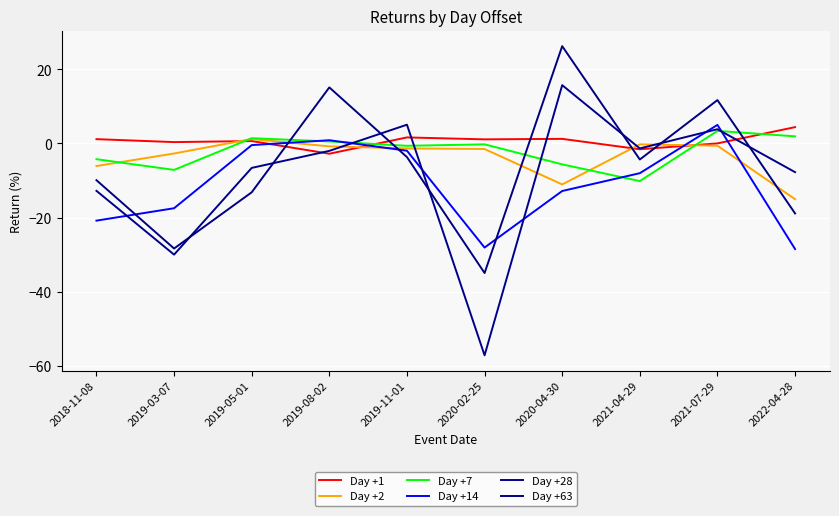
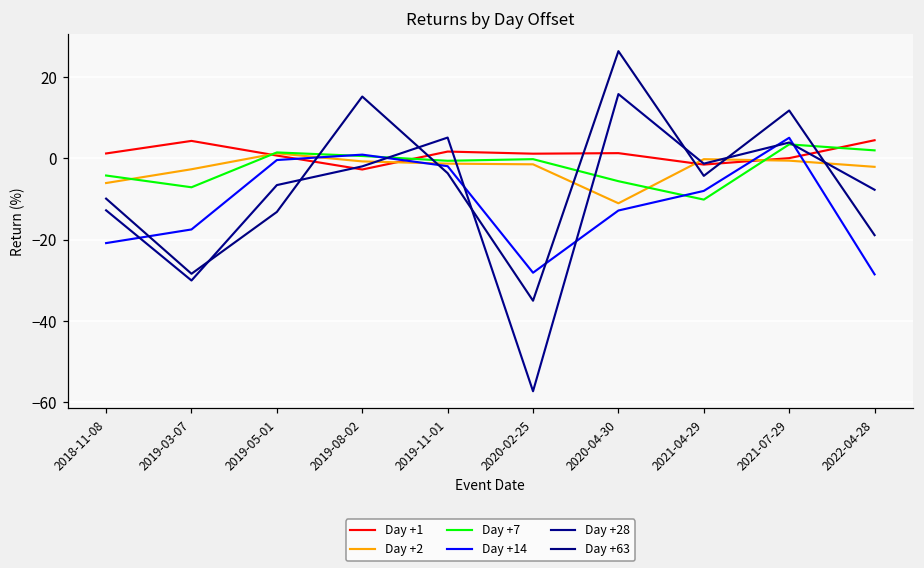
  {
    "Day +1": {
      "2018-11-08": 1,
-     "2019-03-07": 0,
+     "2019-03-07": 4,
      "2019-08-02": -3,
      "2019-11-01": 2,
      "2020-02-25": 1,
      "2020-04-30": 1,
      "2022-04-28": 4
    },
    "Day +2": {
      "2018-11-08": -6,
      "2019-03-07": -3,
      "2019-08-02": -1,
      "2020-02-25": -1,
      "2020-04-30": -11,
      "2021-04-29": 0,
-     "2022-04-28": -15
+     "2022-04-28": -2
    },
    "Day +7": {
      "2018-11-08": -4,
      "2019-03-07": -7,
      "2019-11-01": -1,
      "2020-02-25": 0,
      "2020-04-30": -6,
      "2021-04-29": -10,
      "2022-04-28": 2
    },
    "Day +14": {
      "2018-11-08": -21,
      "2019-03-07": -17,
      "2019-05-01": 0,
      "2020-02-25": -28,
      "2020-04-30": -13,
      "2021-04-29": -8,
      "2021-07-29": 5,
      "2022-04-28": -29
    }
  }
